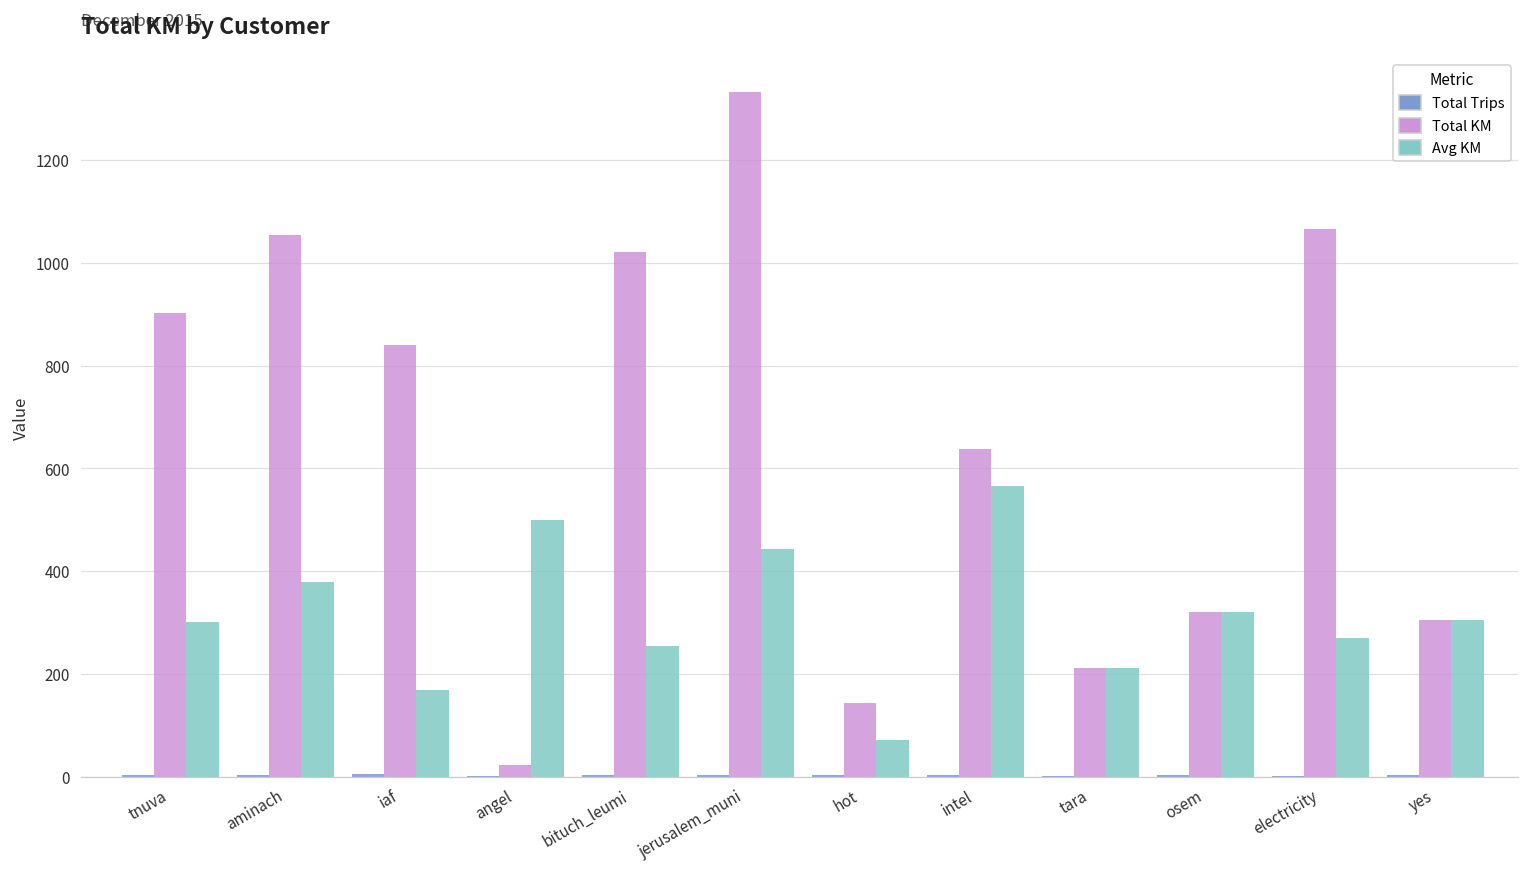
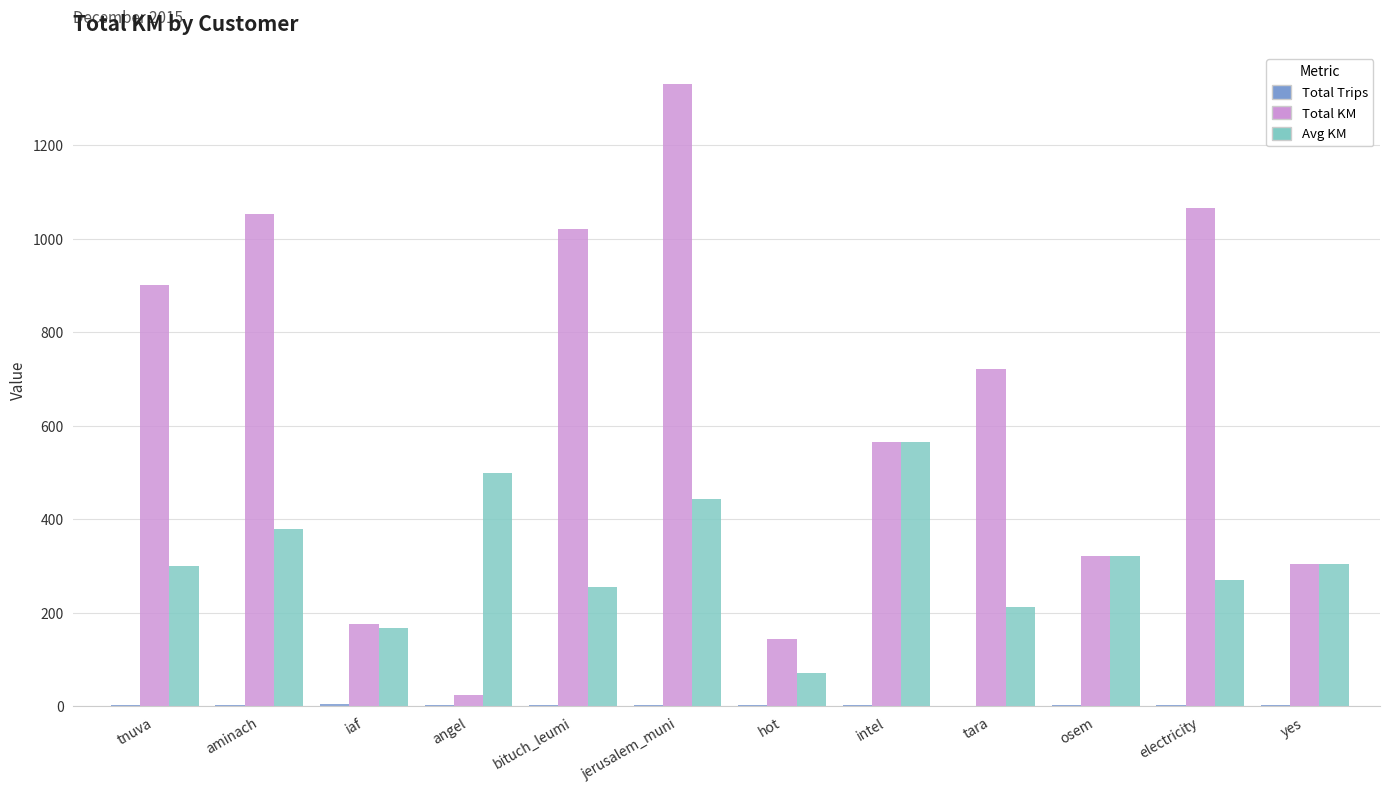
  {
    "Total KM": {
      "tnuva": 900,
      "aminach": 1050,
-     "iaf": 840,
+     "iaf": 180,
      "angel": 20,
      "bituch_leumi": 1020,
      "jerusalem_muni": 1330,
      "hot": 140,
-     "intel": 640,
-     "tara": 210,
+     "intel": 570,
+     "tara": 720,
      "osem": 320,
      "electricity": 1070,
      "yes": 300
    }
  }
